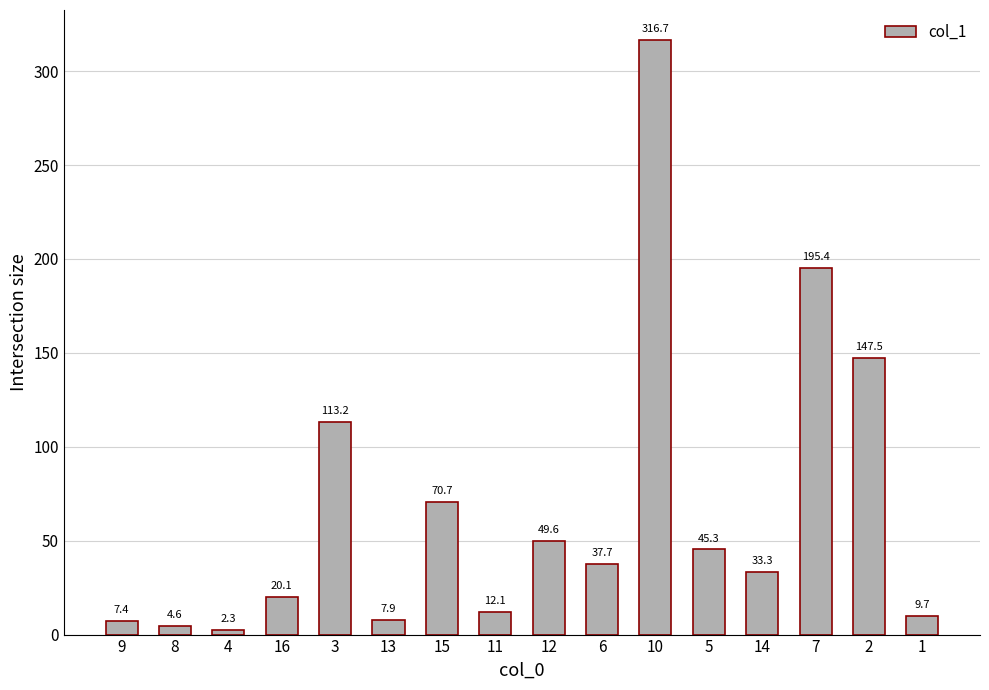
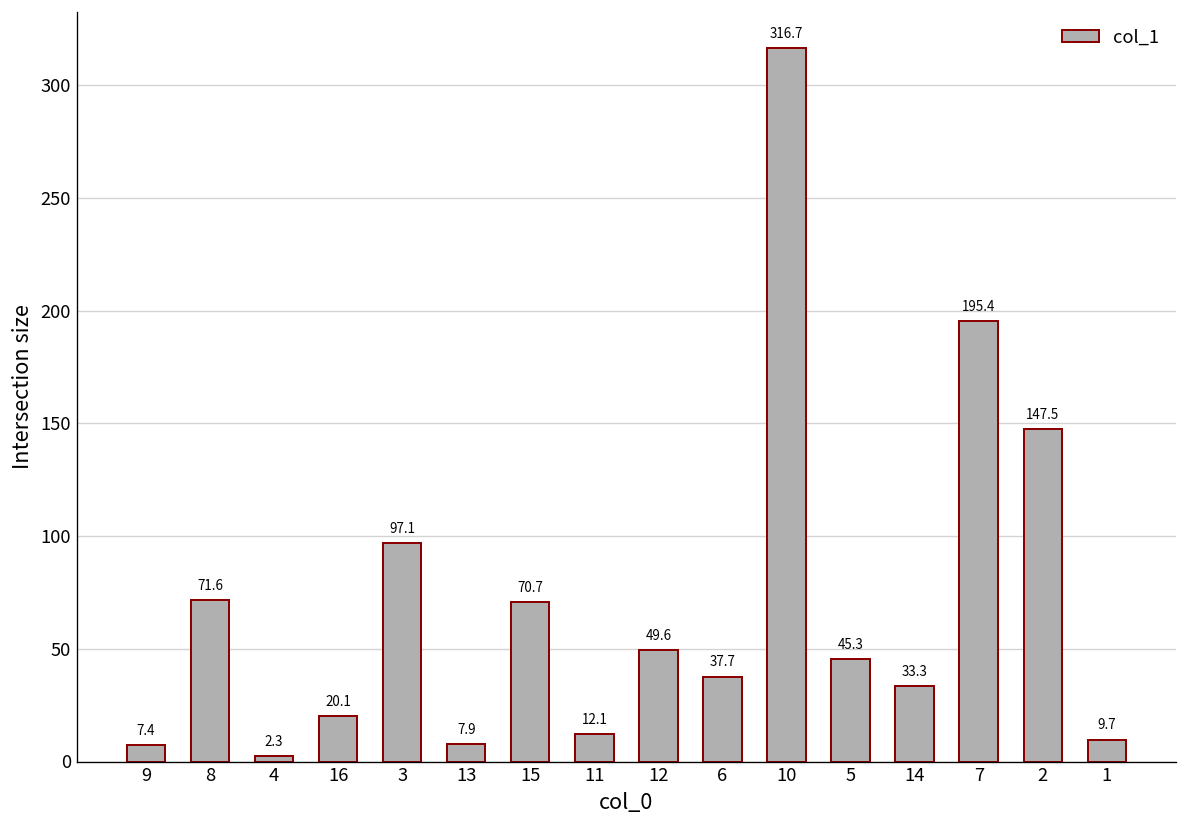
  {
    "9": 7.4,
-   "8": 4.6,
+   "8": 71.6,
    "4": 2.3,
    "16": 20.1,
-   "3": 113.2,
+   "3": 97.1,
    "13": 7.9,
    "15": 70.7,
    "11": 12.1,
    "12": 49.6,
    "6": 37.7,
    "10": 316.7,
    "5": 45.3,
    "14": 33.3,
    "7": 195.4,
    "2": 147.5,
    "1": 9.7
  }
